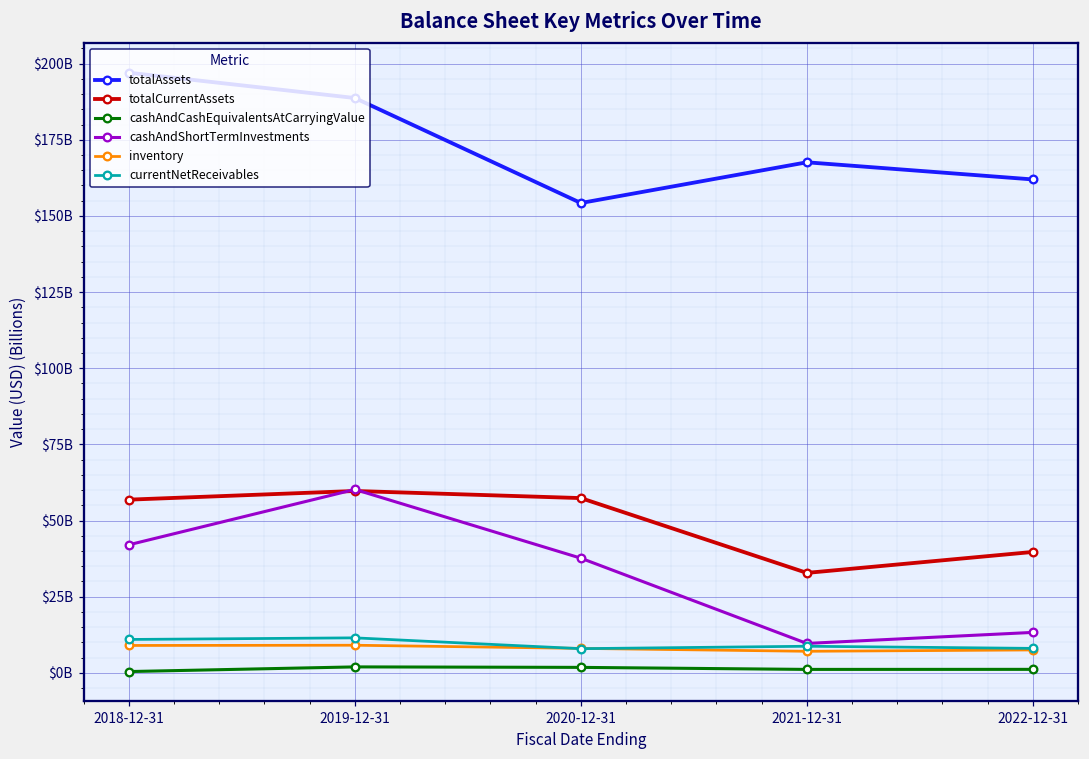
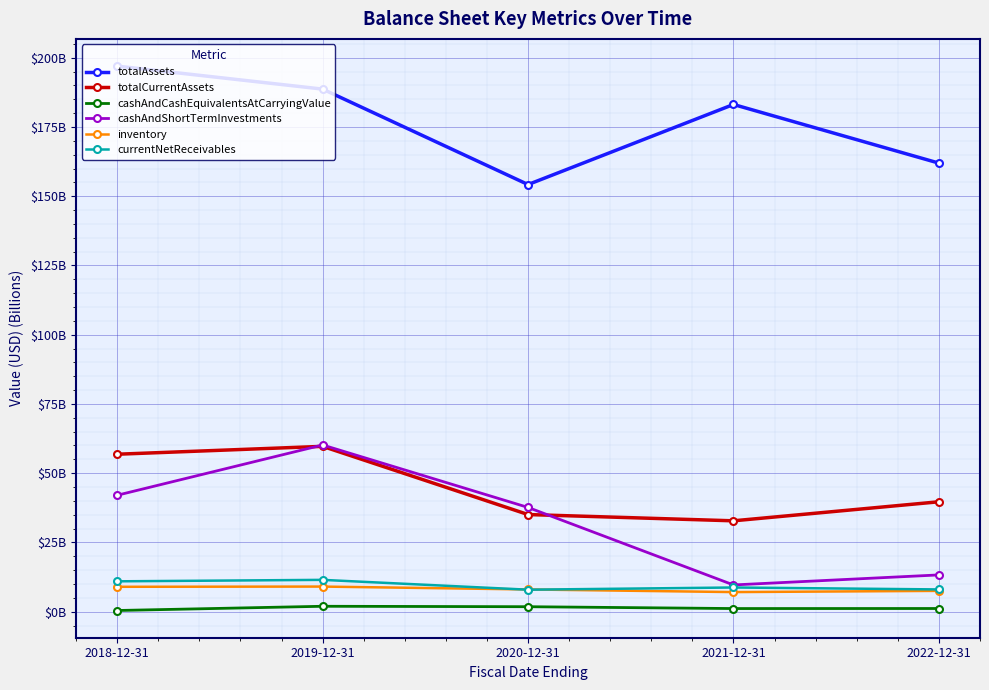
  {
    "totalAssets": {
      "2020-12-31": "$154000000000",
-     "2021-12-31": "$168000000000",
+     "2021-12-31": "$183000000000",
      "2022-12-31": "$162000000000"
    },
    "totalCurrentAssets": {
      "2018-12-31": "$57000000000",
-     "2020-12-31": "$57000000000",
+     "2020-12-31": "$35000000000",
      "2021-12-31": "$33000000000",
      "2022-12-31": "$40000000000"
    },
    "cashAndCashEquivalentsAtCarryingValue": {
      "2018-12-31": "$0",
      "2019-12-31": "$2000000000",
      "2020-12-31": "$2000000000",
      "2021-12-31": "$1000000000",
      "2022-12-31": "$1000000000"
    },
    "cashAndShortTermInvestments": {
      "2018-12-31": "$42000000000",
      "2020-12-31": "$38000000000",
      "2021-12-31": "$10000000000",
      "2022-12-31": "$13000000000"
    },
    "inventory": {
      "2018-12-31": "$9000000000",
      "2019-12-31": "$9000000000",
      "2021-12-31": "$7000000000"
    },
    "currentNetReceivables": {
      "2018-12-31": "$11000000000",
      "2019-12-31": "$11000000000",
      "2021-12-31": "$9000000000"
    }
  }
